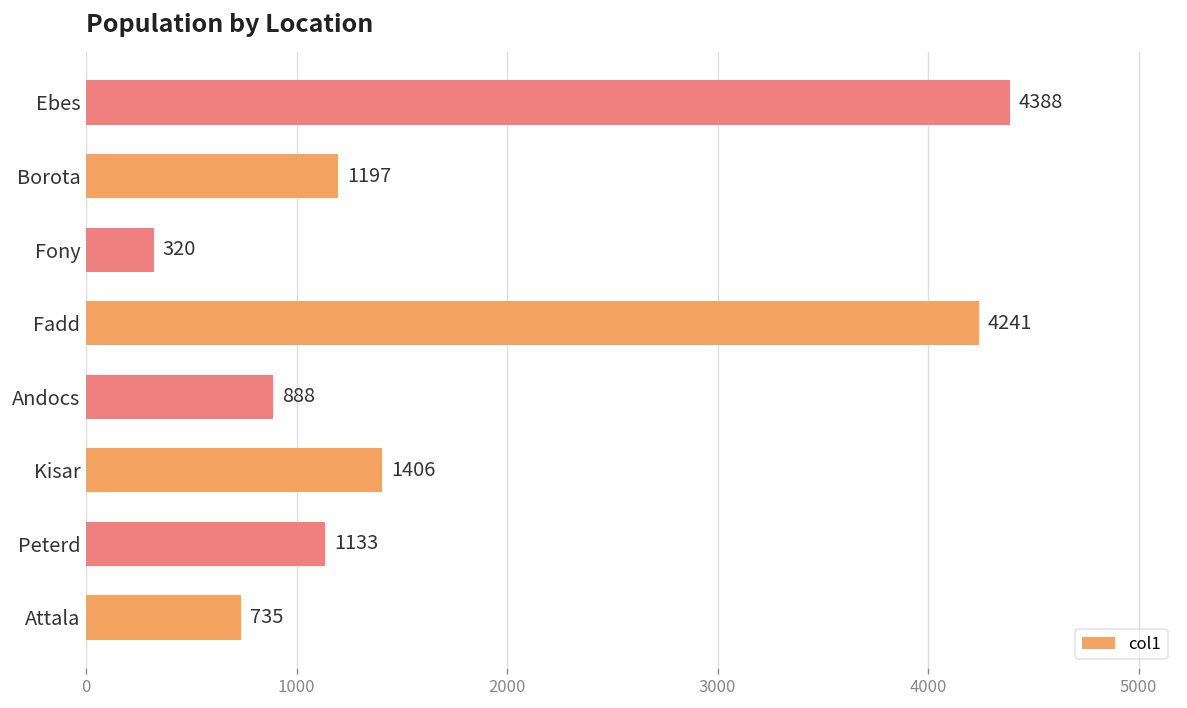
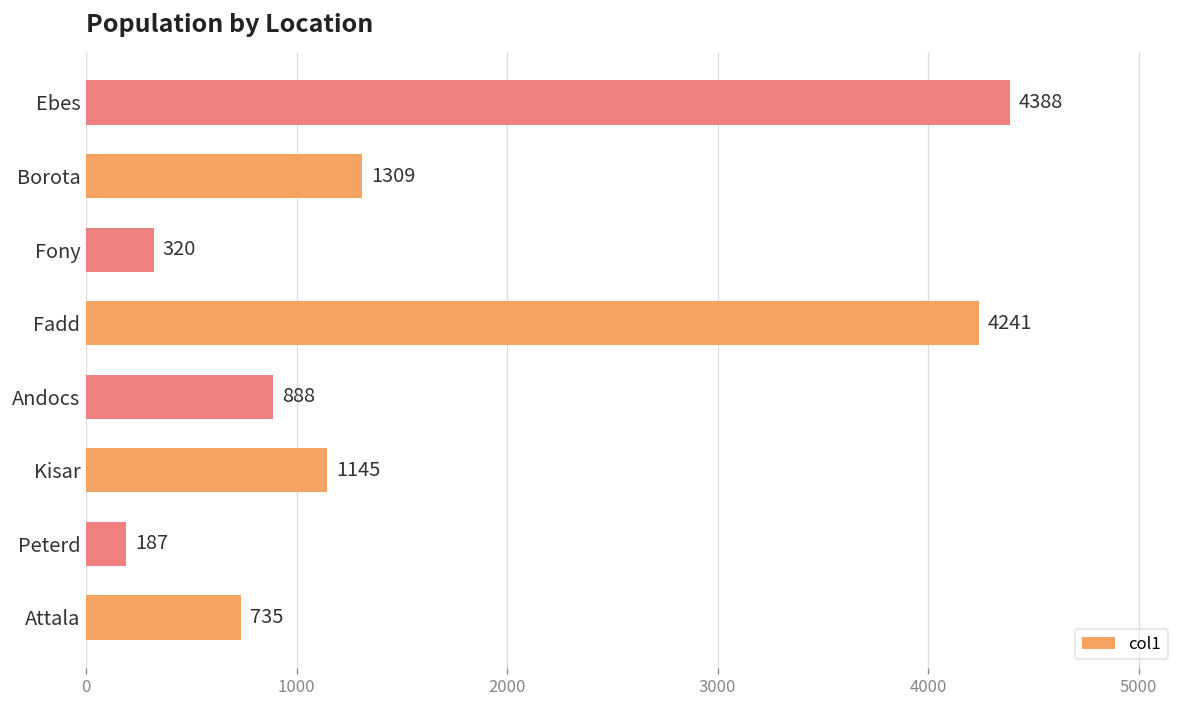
  {
    "Ebes": 4388,
-   "Borota": 1197,
+   "Borota": 1309,
    "Fony": 320,
    "Fadd": 4241,
    "Andocs": 888,
-   "Kisar": 1406,
-   "Peterd": 1133,
+   "Kisar": 1145,
+   "Peterd": 187,
    "Attala": 735
  }
